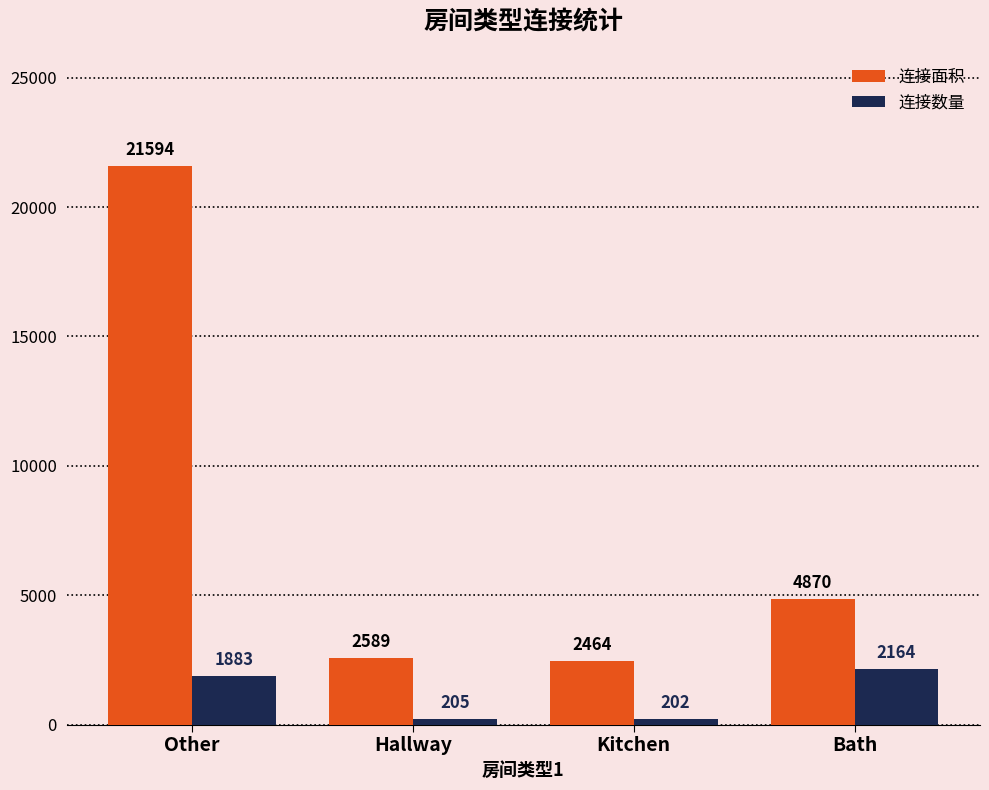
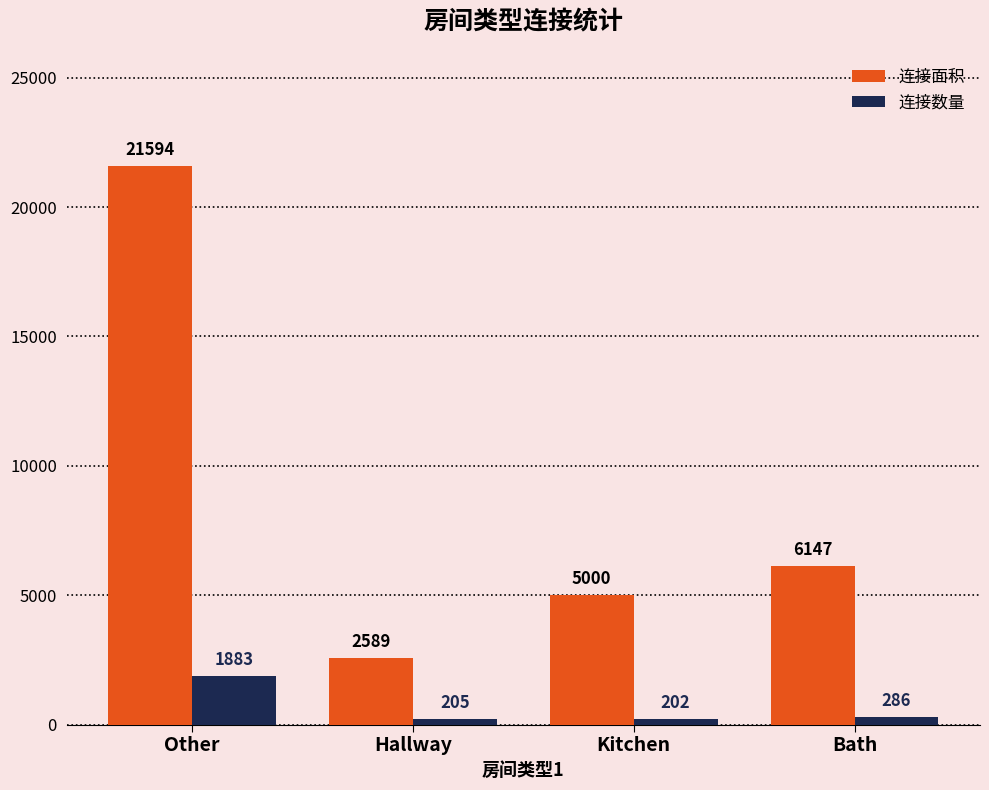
  {
    "连接面积": {
      "Other": 21594,
      "Hallway": 2589,
-     "Kitchen": 2464,
-     "Bath": 4870
+     "Kitchen": 5000,
+     "Bath": 6147
    },
    "连接数量": {
      "Other": 1883,
      "Hallway": 205,
      "Kitchen": 202,
-     "Bath": 2164
+     "Bath": 286
    }
  }
